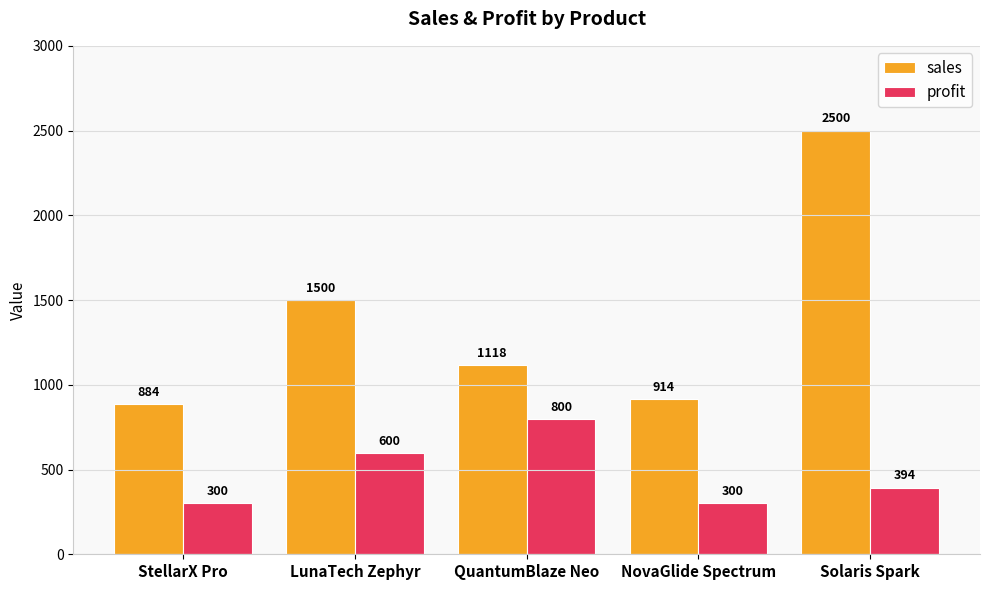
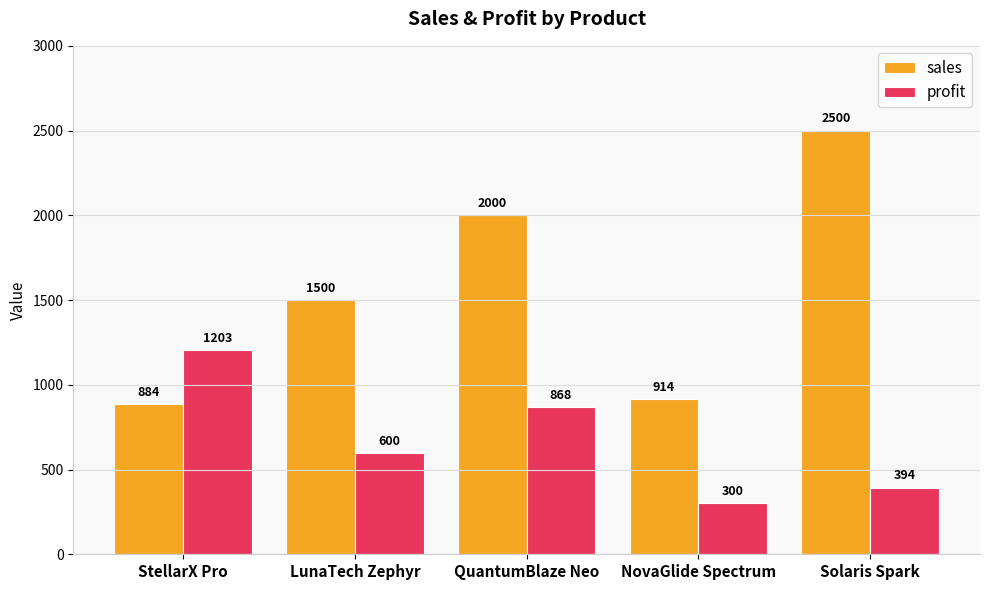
  {
    "sales": {
      "StellarX Pro": 884,
      "LunaTech Zephyr": 1500,
-     "QuantumBlaze Neo": 1118,
+     "QuantumBlaze Neo": 2000,
      "NovaGlide Spectrum": 914,
      "Solaris Spark": 2500
    },
    "profit": {
-     "StellarX Pro": 300,
+     "StellarX Pro": 1203,
      "LunaTech Zephyr": 600,
-     "QuantumBlaze Neo": 800,
+     "QuantumBlaze Neo": 868,
      "NovaGlide Spectrum": 300,
      "Solaris Spark": 394
    }
  }
